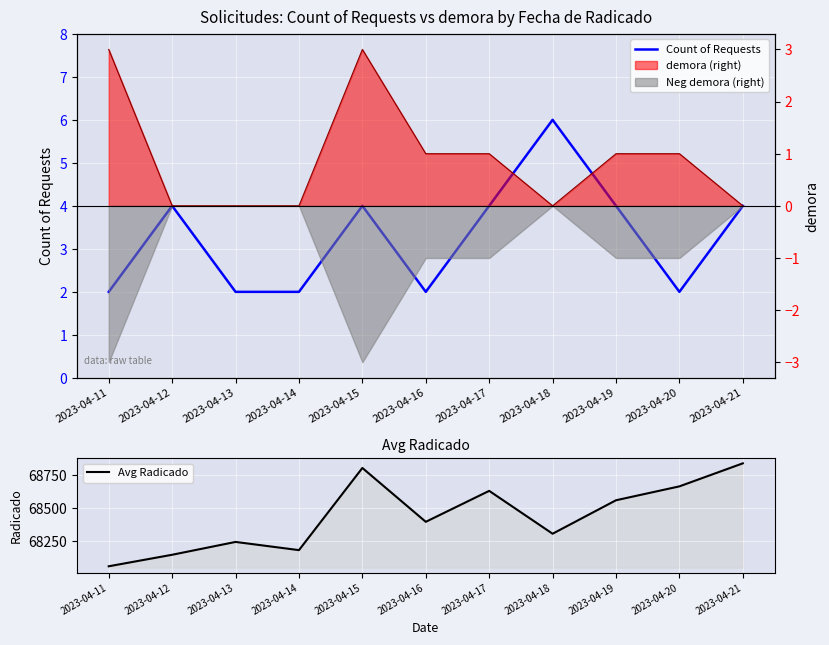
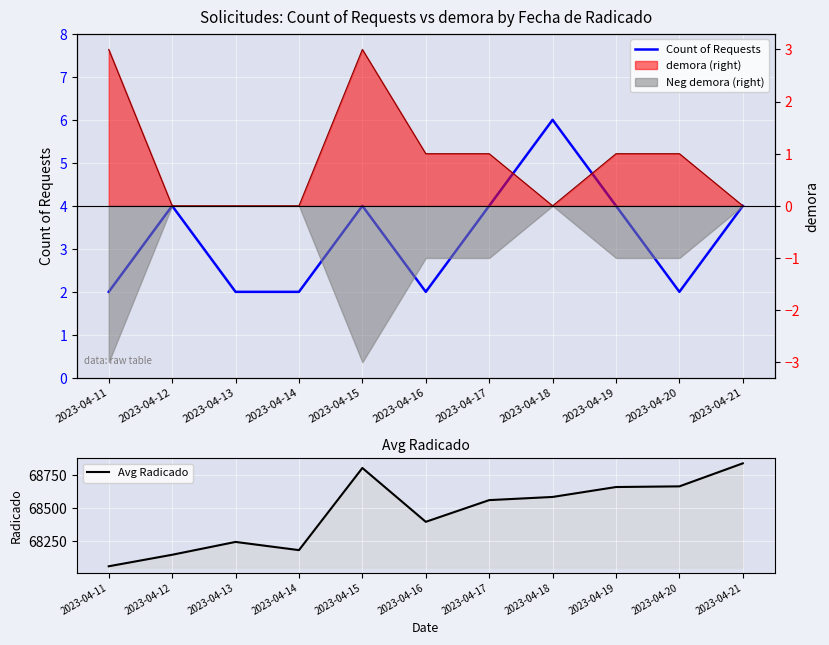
  {
    "Avg Radicado": {
      "2023-04-11": 68060,
      "2023-04-12": 68150,
      "2023-04-13": 68240,
      "2023-04-14": 68180,
      "2023-04-15": 68800,
      "2023-04-16": 68390,
-     "2023-04-17": 68630,
-     "2023-04-18": 68300,
-     "2023-04-19": 68560,
+     "2023-04-17": 68560,
+     "2023-04-18": 68580,
+     "2023-04-19": 68660,
      "2023-04-20": 68660,
      "2023-04-21": 68840
    }
  }
